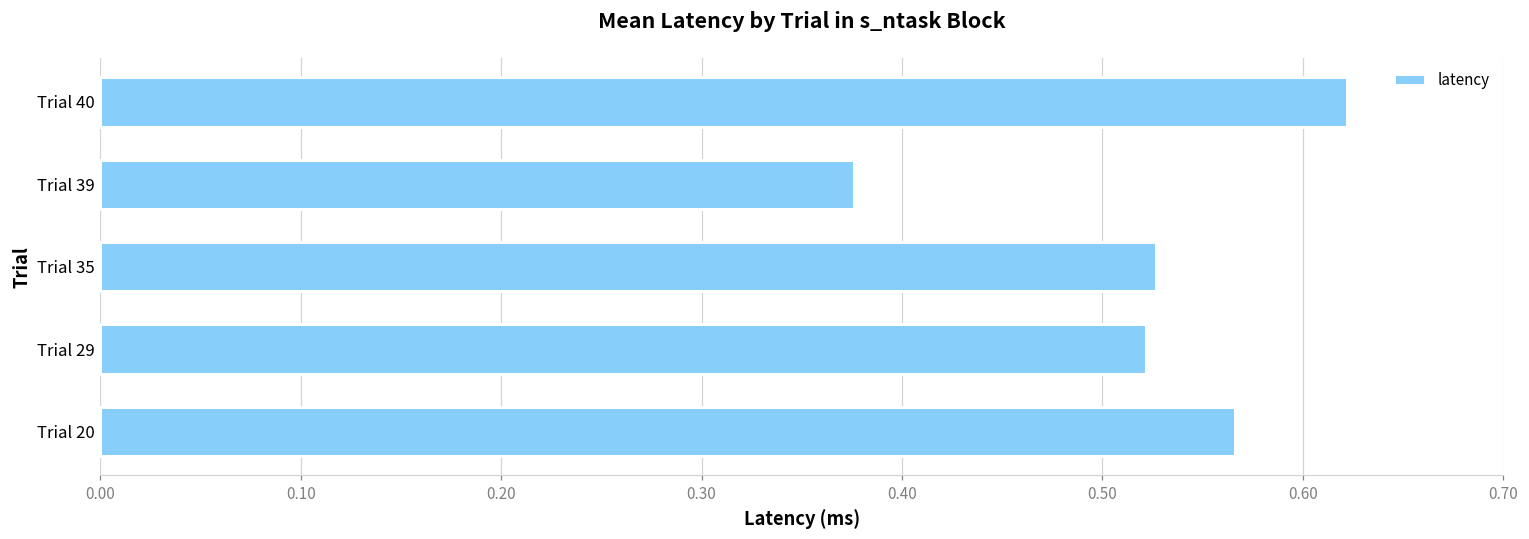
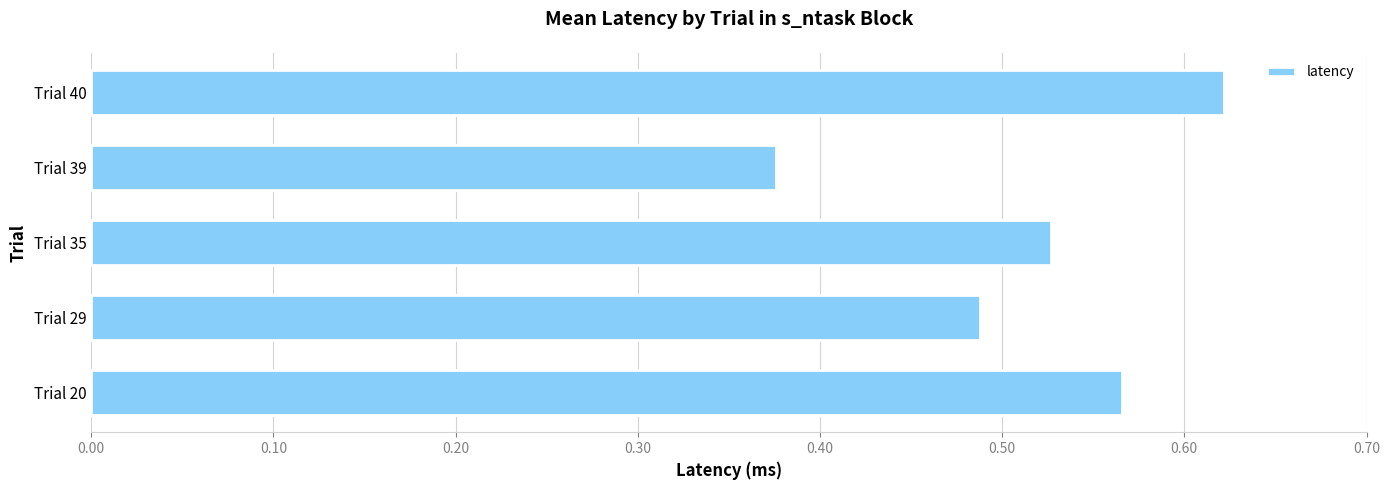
  {
    "Trial 40": 0.622,
    "Trial 39": 0.376,
    "Trial 35": 0.527,
-   "Trial 29": 0.522,
+   "Trial 29": 0.488,
    "Trial 20": 0.566
  }
